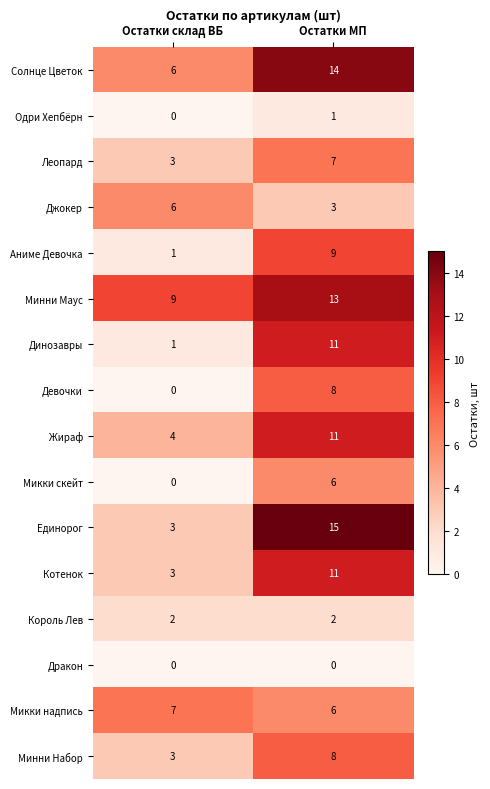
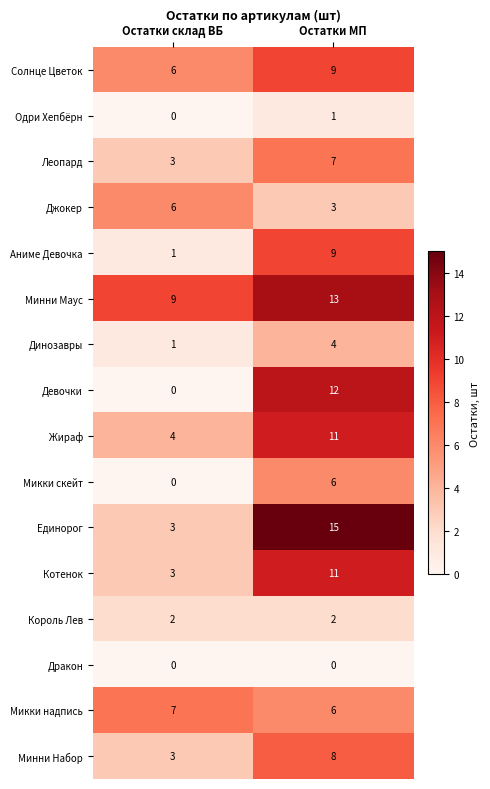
  {
    "Солнце Цветок": {
      "Остатки склад ВБ": 6,
-     "Остатки МП": 14
+     "Остатки МП": 9
    },
    "Одри Хепбёрн": {
      "Остатки склад ВБ": 0,
      "Остатки МП": 1
    },
    "Леопард": {
      "Остатки склад ВБ": 3,
      "Остатки МП": 7
    },
    "Джокер": {
      "Остатки склад ВБ": 6,
      "Остатки МП": 3
    },
    "Аниме Девочка": {
      "Остатки склад ВБ": 1,
      "Остатки МП": 9
    },
    "Минни Маус": {
      "Остатки склад ВБ": 9,
      "Остатки МП": 13
    },
    "Динозавры": {
      "Остатки склад ВБ": 1,
-     "Остатки МП": 11
+     "Остатки МП": 4
    },
    "Девочки": {
      "Остатки склад ВБ": 0,
-     "Остатки МП": 8
+     "Остатки МП": 12
    },
    "Жираф": {
      "Остатки склад ВБ": 4,
      "Остатки МП": 11
    },
    "Микки скейт": {
      "Остатки склад ВБ": 0,
      "Остатки МП": 6
    },
    "Единорог": {
      "Остатки склад ВБ": 3,
      "Остатки МП": 15
    },
    "Котенок": {
      "Остатки склад ВБ": 3,
      "Остатки МП": 11
    },
    "Король Лев": {
      "Остатки склад ВБ": 2,
      "Остатки МП": 2
    },
    "Дракон": {
      "Остатки склад ВБ": 0,
      "Остатки МП": 0
    },
    "Микки надпись": {
      "Остатки склад ВБ": 7,
      "Остатки МП": 6
    },
    "Минни Набор": {
      "Остатки склад ВБ": 3,
      "Остатки МП": 8
    }
  }
